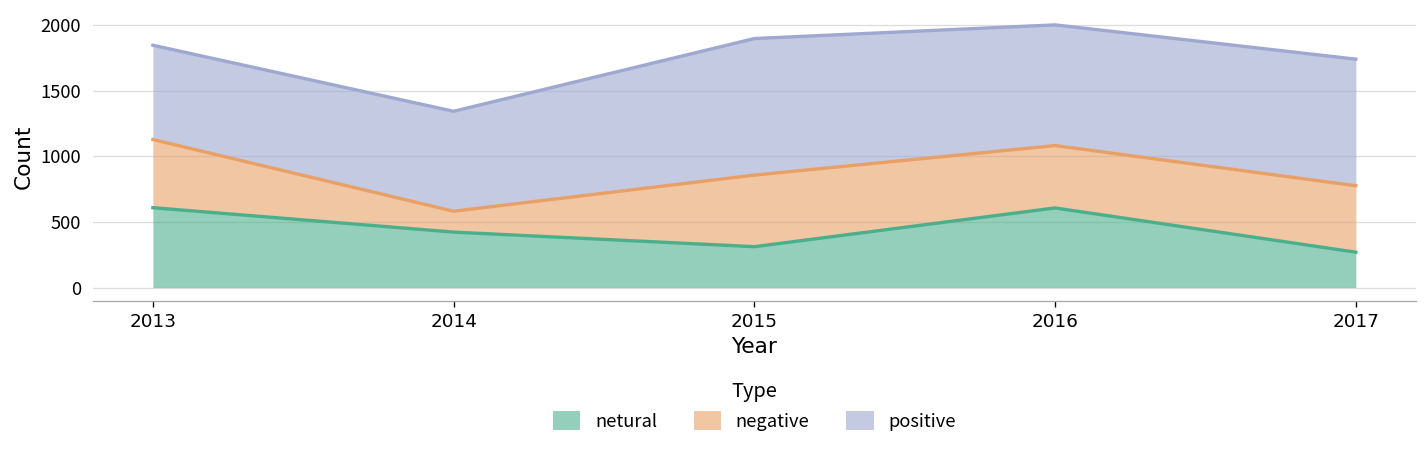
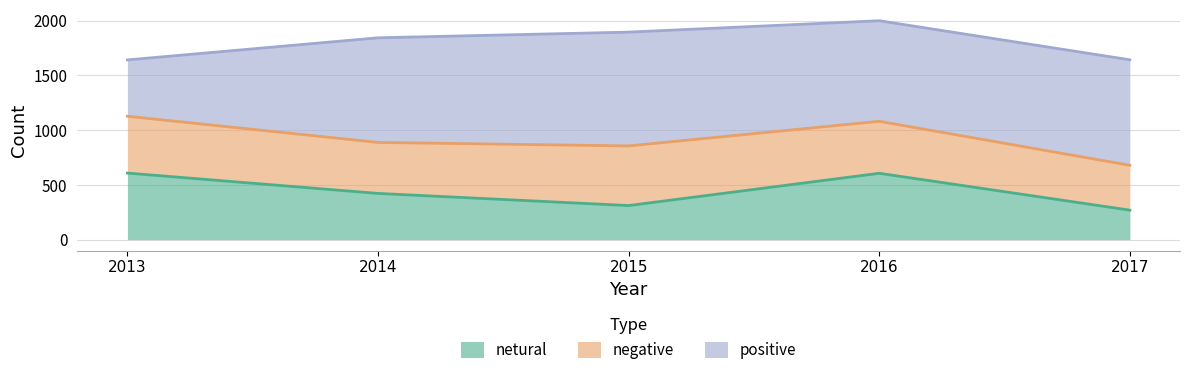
  {
    "netural": {
      "2013": 610,
      "2014": 420,
      "2015": 310,
      "2016": 610,
      "2017": 270
    },
    "negative": {
      "2013": 520,
-     "2014": 160,
+     "2014": 470,
      "2015": 550,
      "2016": 480,
-     "2017": 510
+     "2017": 410
    },
    "positive": {
-     "2013": 720,
-     "2014": 760,
+     "2013": 520,
+     "2014": 960,
      "2015": 1040,
      "2016": 920,
      "2017": 960
    }
  }
